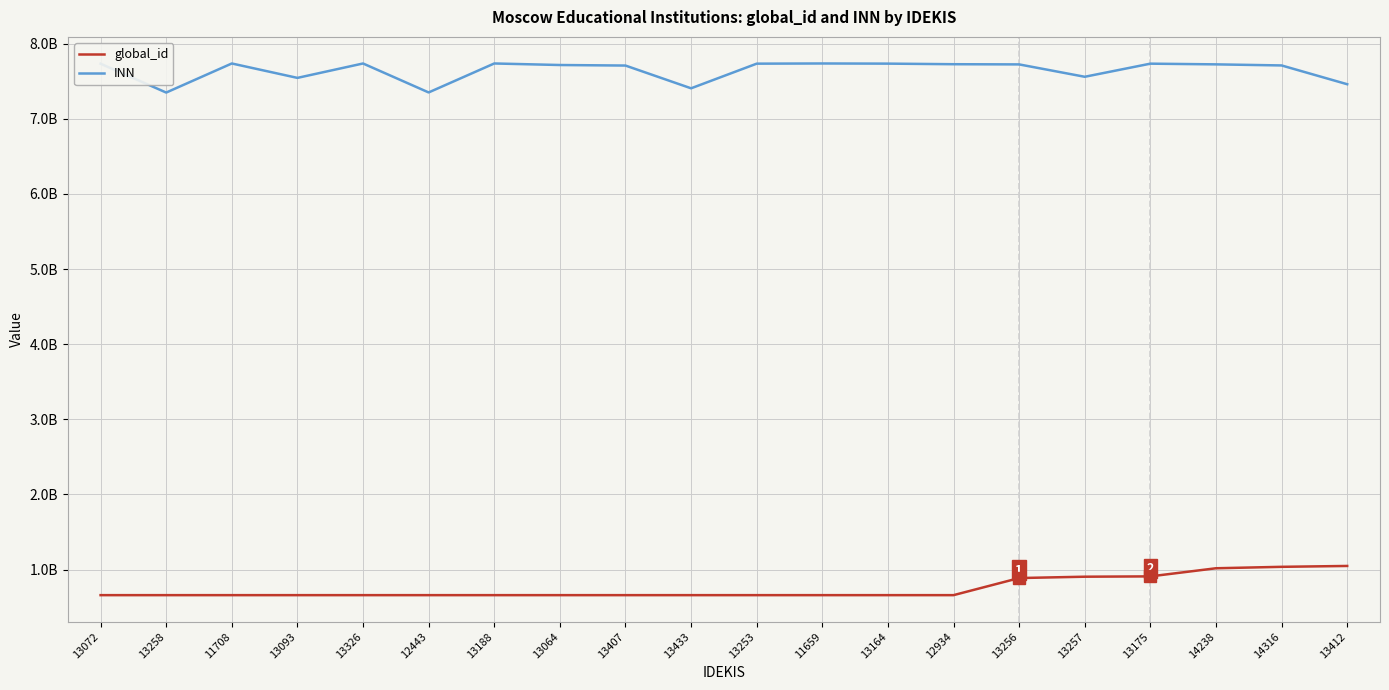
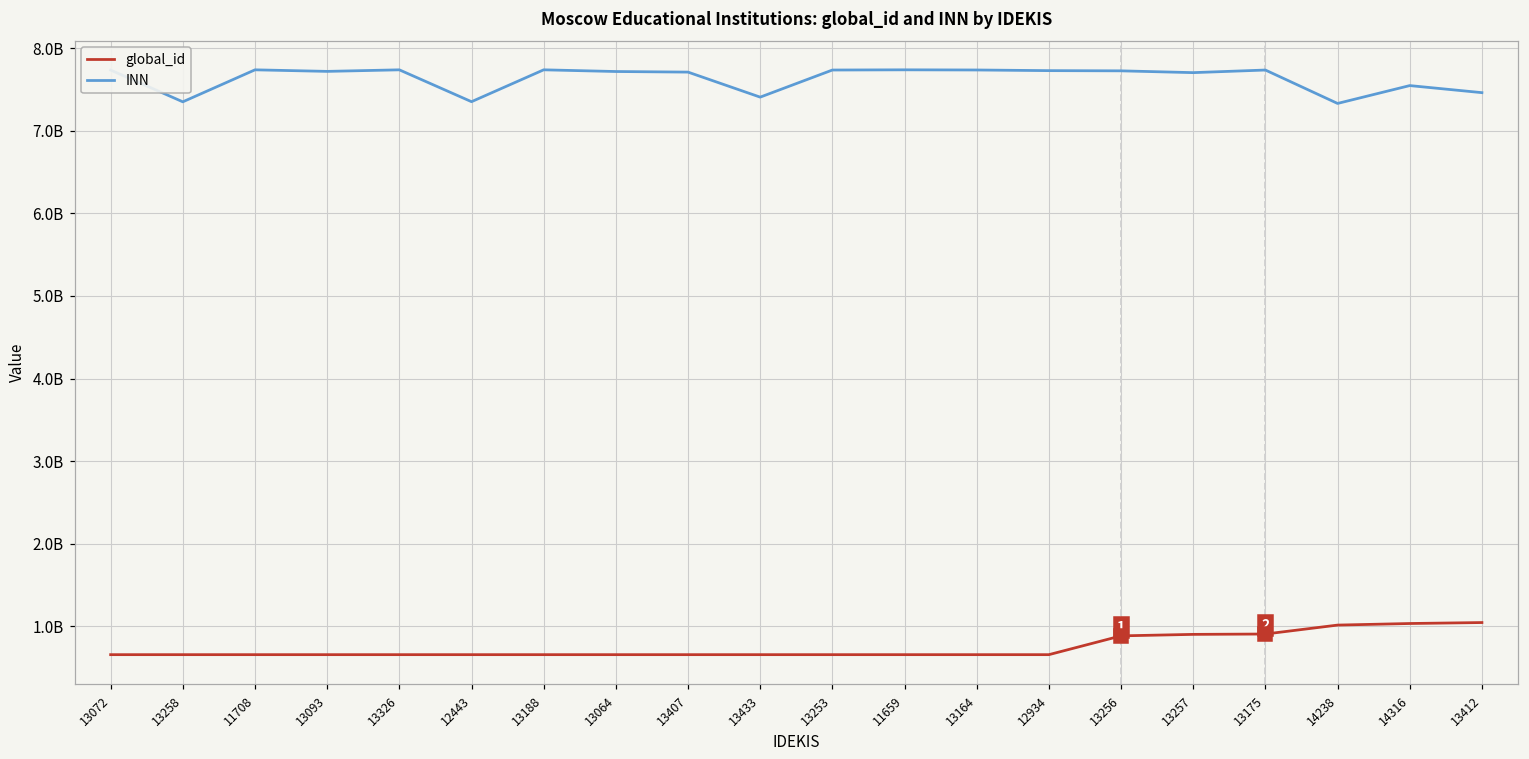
  {
    "INN": {
      "13258": 7300000000,
      "11708": 7700000000,
-     "13093": 7500000000,
+     "13093": 7700000000,
      "13326": 7700000000,
      "12443": 7400000000,
      "13188": 7700000000,
      "13064": 7700000000,
      "13407": 7700000000,
      "13433": 7400000000,
      "13253": 7700000000,
      "11659": 7700000000,
      "13164": 7700000000,
      "12934": 7700000000,
      "13256": 7700000000,
-     "13257": 7600000000,
+     "13257": 7700000000,
      "13175": 7700000000,
-     "14238": 7700000000,
-     "14316": 7700000000,
+     "14238": 7300000000,
+     "14316": 7500000000,
      "13412": 7500000000
    }
  }
